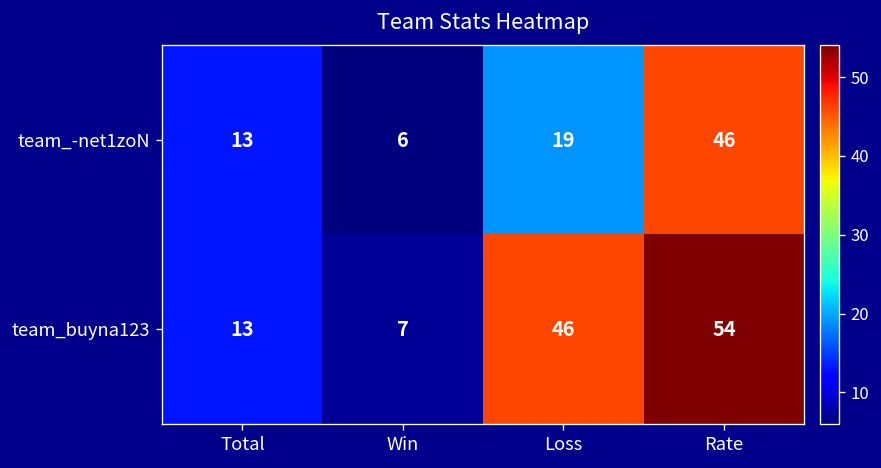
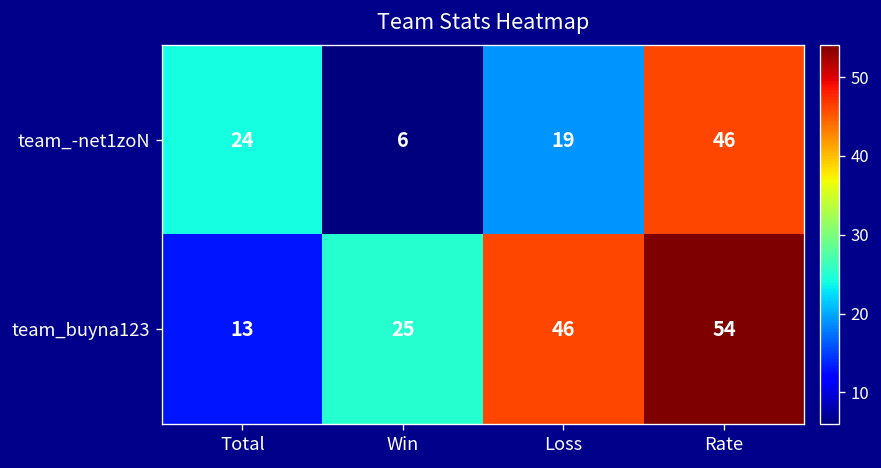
  {
    "team_-net1zoN": {
-     "Total": 13,
+     "Total": 24,
      "Win": 6,
      "Loss": 19,
      "Rate": 46
    },
    "team_buyna123": {
      "Total": 13,
-     "Win": 7,
+     "Win": 25,
      "Loss": 46,
      "Rate": 54
    }
  }
